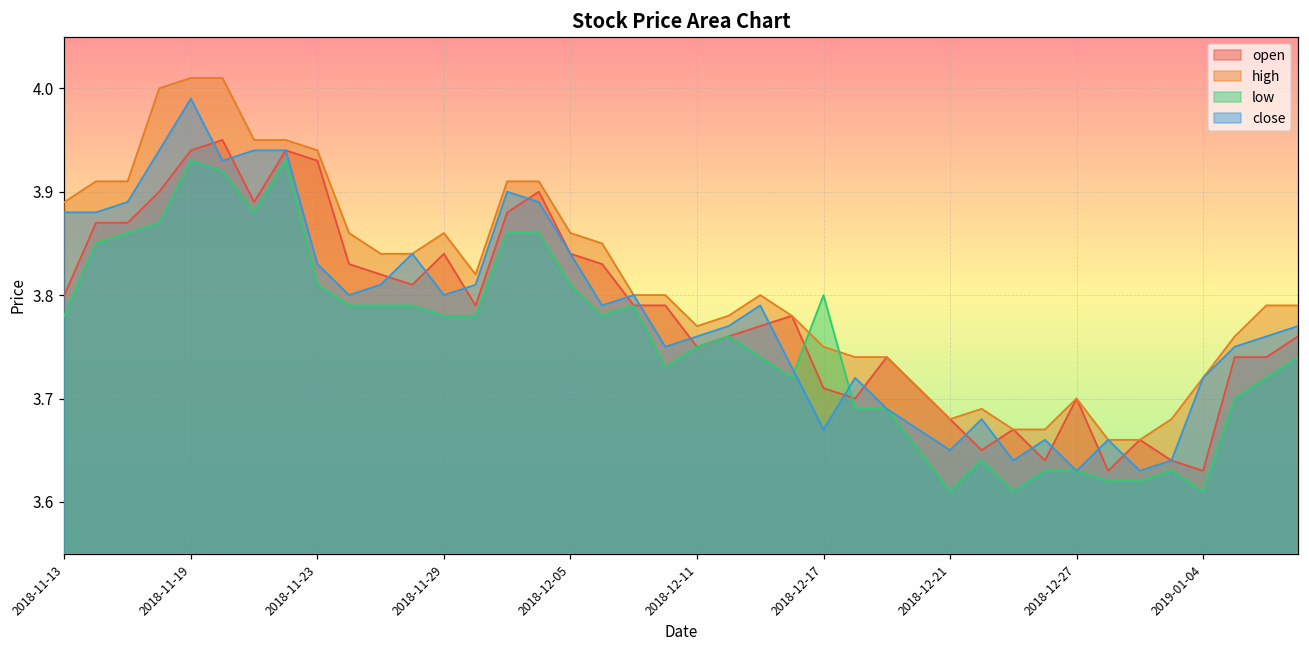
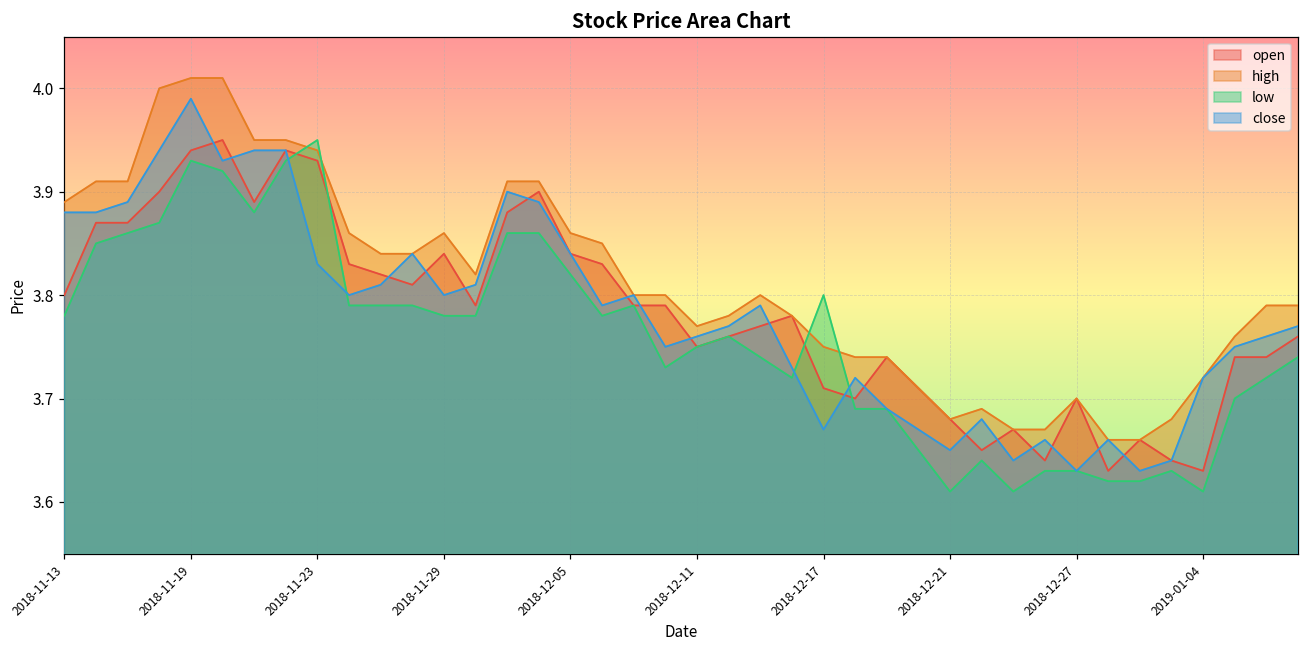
  {
    "low": {
      "2018-11-13": 3.78,
      "2018-11-19": 3.93,
-     "2018-11-23": 3.81,
+     "2018-11-23": 3.95,
      "2018-11-29": 3.78,
-     "2018-12-05": 3.81,
+     "2018-12-05": 3.82,
      "2018-12-17": 3.80,
      "2018-12-21": 3.61,
      "2019-01-04": 3.61
    },
    "close": {
      "2018-11-13": 3.88,
      "2018-11-19": 3.99,
      "2018-11-23": 3.83,
      "2018-11-29": 3.80,
      "2018-12-11": 3.76,
      "2018-12-17": 3.67,
      "2018-12-21": 3.65
    }
  }
